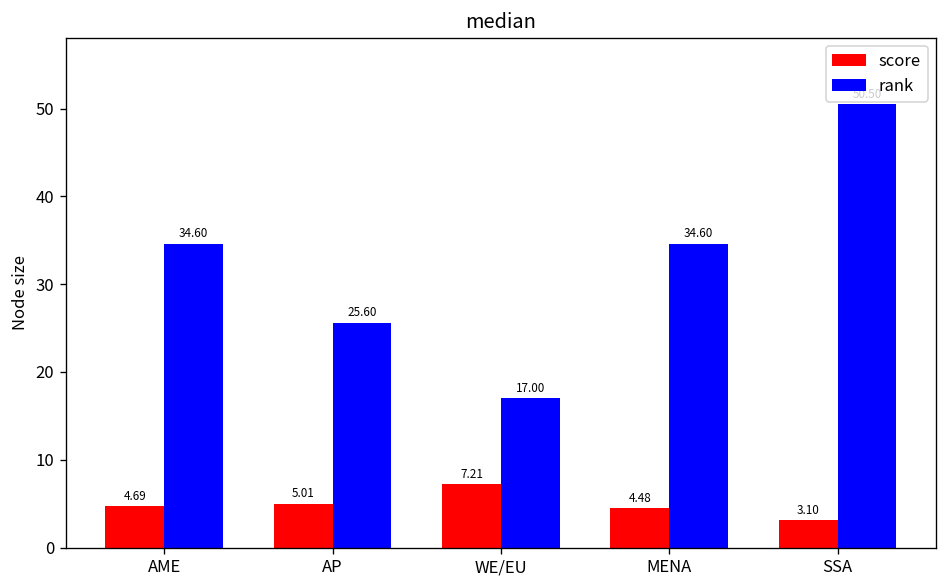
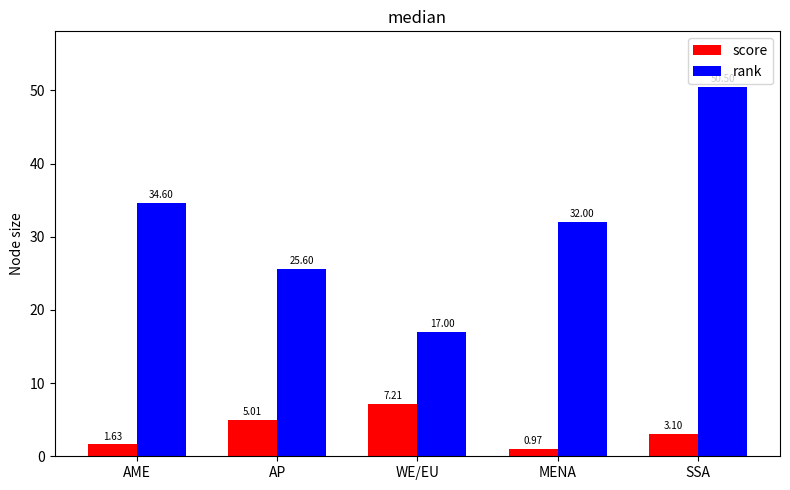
  {
    "score": {
-     "AME": 4.69,
+     "AME": 1.63,
      "AP": 5.01,
      "WE/EU": 7.21,
-     "MENA": 4.48,
+     "MENA": 0.97,
      "SSA": 3.10
    },
    "rank": {
      "AME": 34.60,
      "AP": 25.60,
      "WE/EU": 17.00,
-     "MENA": 34.60
+     "MENA": 32.00
    }
  }
